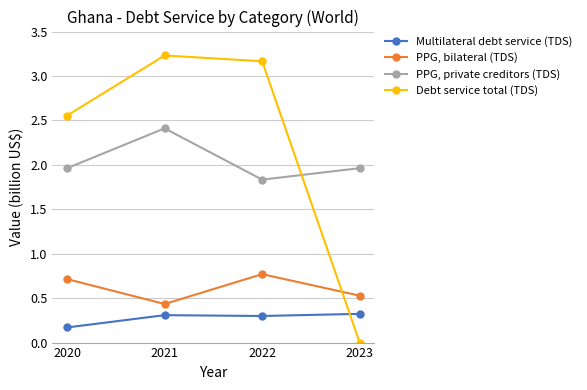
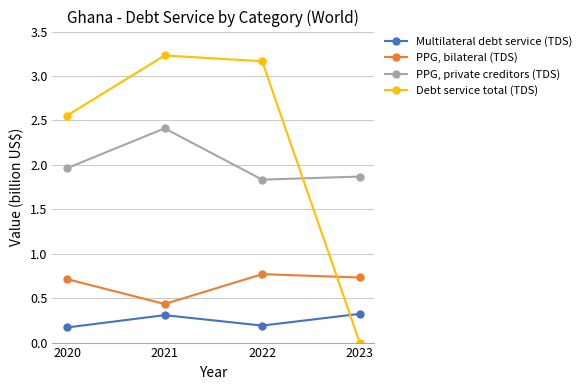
  {
    "Multilateral debt service (TDS)": {
      "2020": 0.2,
      "2021": 0.3,
-     "2022": 0.3,
+     "2022": 0.2,
      "2023": 0.3
    },
    "PPG, bilateral (TDS)": {
      "2020": 0.7,
      "2021": 0.4,
      "2022": 0.8,
-     "2023": 0.5
+     "2023": 0.7
    },
    "PPG, private creditors (TDS)": {
      "2020": 2.0,
      "2021": 2.4,
      "2022": 1.8,
-     "2023": 2.0
+     "2023": 1.9
    },
    "Debt service total (TDS)": {
      "2020": 2.6,
      "2021": 3.2,
      "2022": 3.2,
      "2023": 0.0
    }
  }
